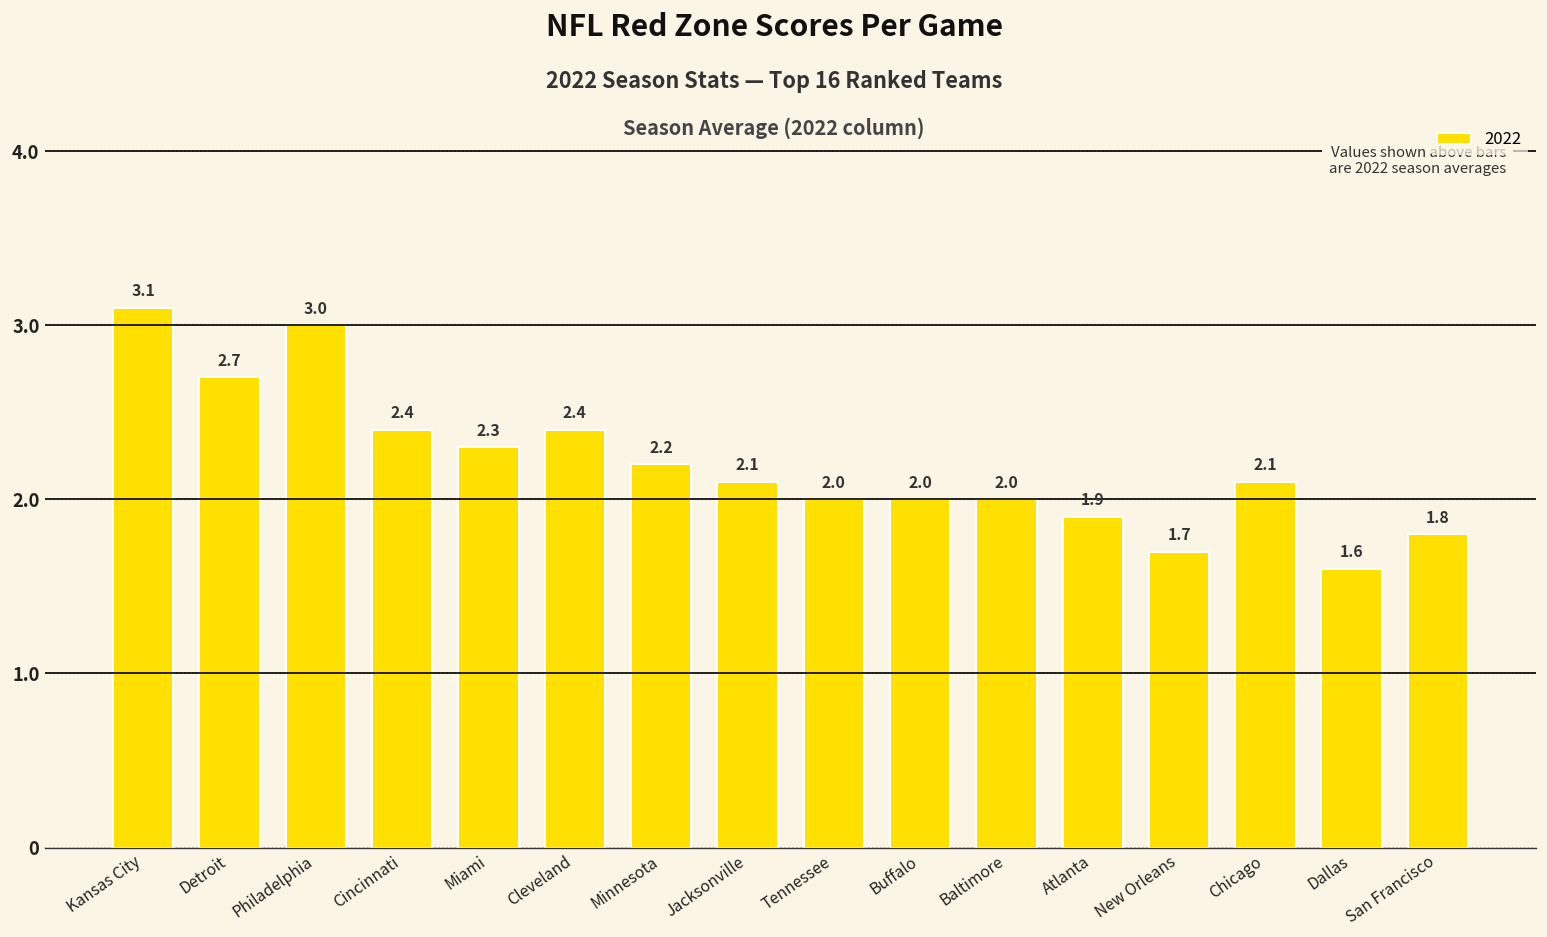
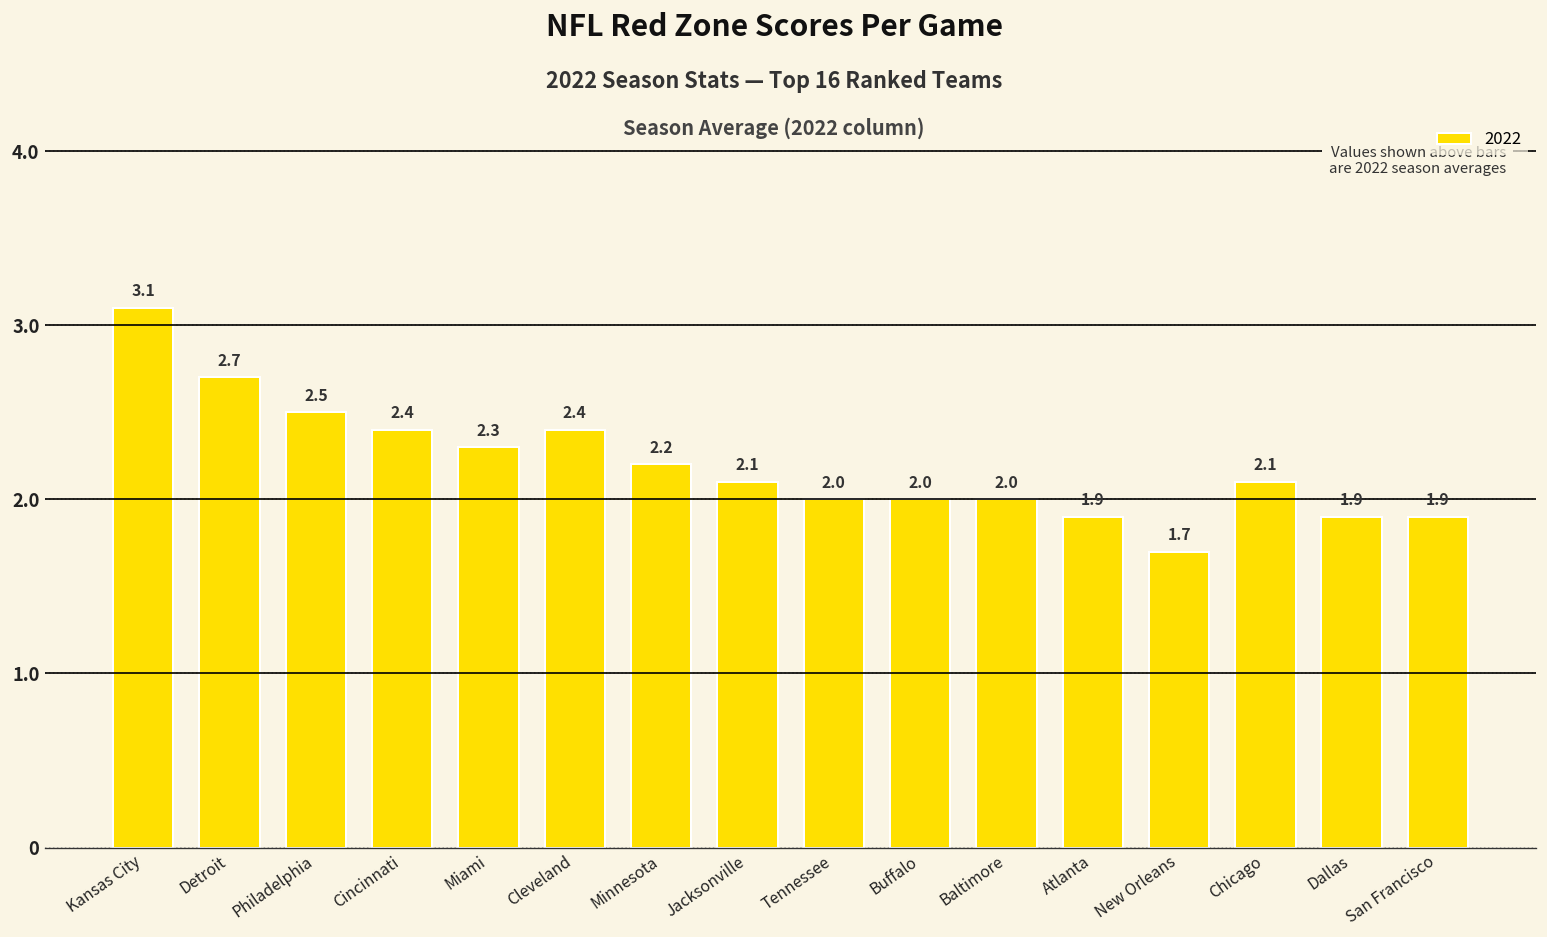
  {
    "Kansas City": 3.1,
    "Detroit": 2.7,
-   "Philadelphia": 3.0,
+   "Philadelphia": 2.5,
    "Cincinnati": 2.4,
    "Miami": 2.3,
    "Cleveland": 2.4,
    "Minnesota": 2.2,
    "Jacksonville": 2.1,
    "Tennessee": 2.0,
    "Buffalo": 2.0,
    "Baltimore": 2.0,
    "Atlanta": 1.9,
    "New Orleans": 1.7,
    "Chicago": 2.1,
-   "Dallas": 1.6,
-   "San Francisco": 1.8
+   "Dallas": 1.9,
+   "San Francisco": 1.9
  }
